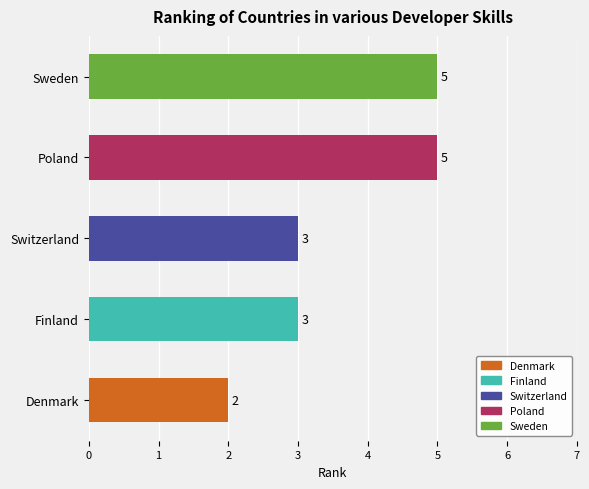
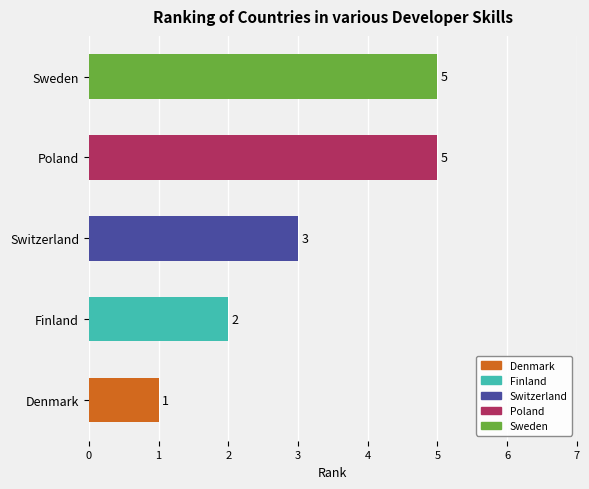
  {
    "Sweden": 5,
    "Poland": 5,
    "Switzerland": 3,
-   "Finland": 3,
-   "Denmark": 2
+   "Finland": 2,
+   "Denmark": 1
  }
